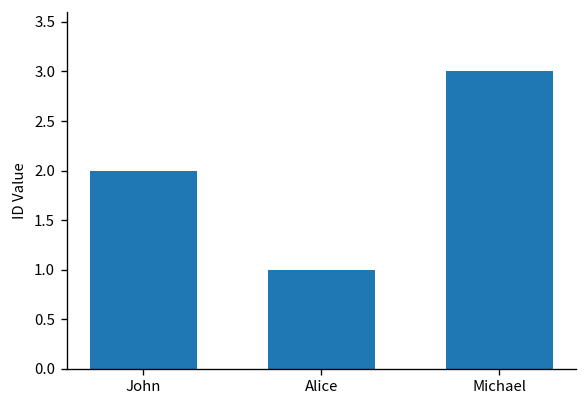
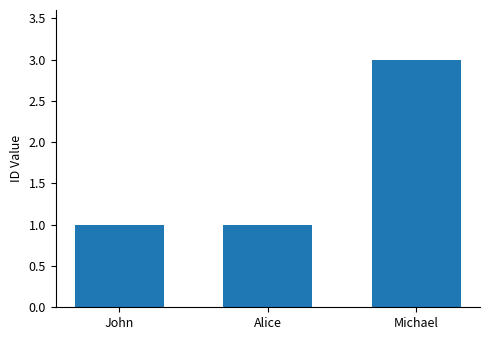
  {
-   "John": 2,
+   "John": 1,
    "Alice": 1,
    "Michael": 3
  }
